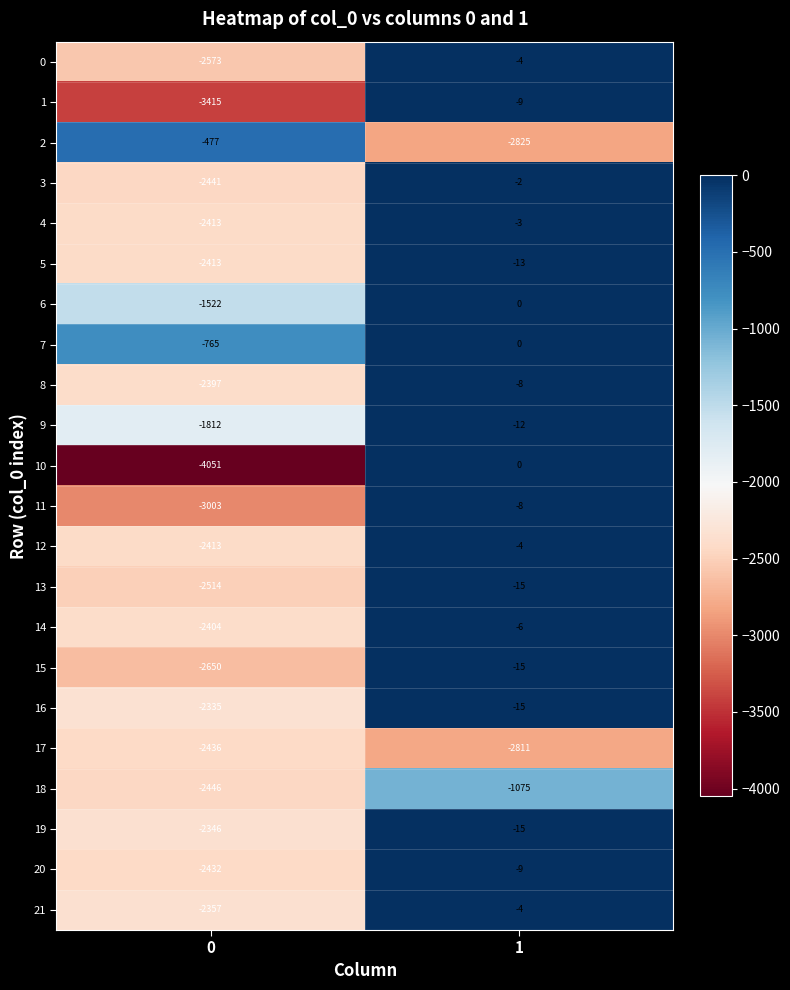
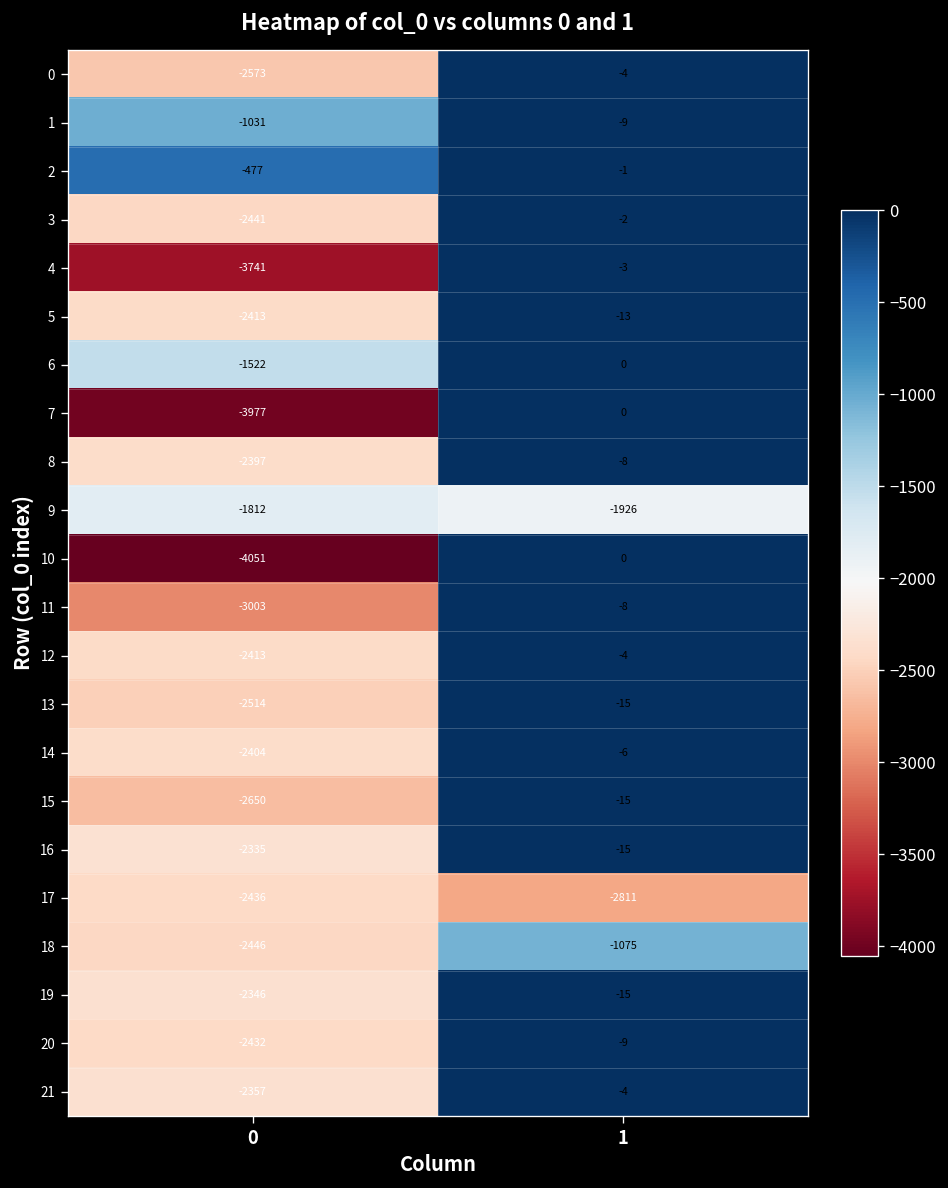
  {
    "0": {
      "0": -2573,
      "1": -4
    },
    "1": {
-     "0": -3415,
+     "0": -1031,
      "1": -9
    },
    "2": {
      "0": -477,
-     "1": -2825
+     "1": -1
    },
    "3": {
      "0": -2441,
      "1": -2
    },
    "4": {
-     "0": -2413,
+     "0": -3741,
      "1": -3
    },
    "5": {
      "0": -2413,
      "1": -13
    },
    "6": {
      "0": -1522,
      "1": 0
    },
    "7": {
-     "0": -765,
+     "0": -3977,
      "1": 0
    },
    "8": {
      "0": -2397,
      "1": -8
    },
    "9": {
      "0": -1812,
-     "1": -12
+     "1": -1926
    },
    "10": {
      "0": -4051,
      "1": 0
    },
    "11": {
      "0": -3003,
      "1": -8
    },
    "12": {
      "0": -2413,
      "1": -4
    },
    "13": {
      "0": -2514,
      "1": -15
    },
    "14": {
      "0": -2404,
      "1": -6
    },
    "15": {
      "0": -2650,
      "1": -15
    },
    "16": {
      "1": -15
    },
    "17": {
      "0": -2436,
      "1": -2811
    },
    "18": {
      "0": -2446,
      "1": -1075
    },
    "19": {
      "1": -15
    },
    "20": {
      "0": -2432,
      "1": -9
    },
    "21": {
      "1": -4
    }
  }
